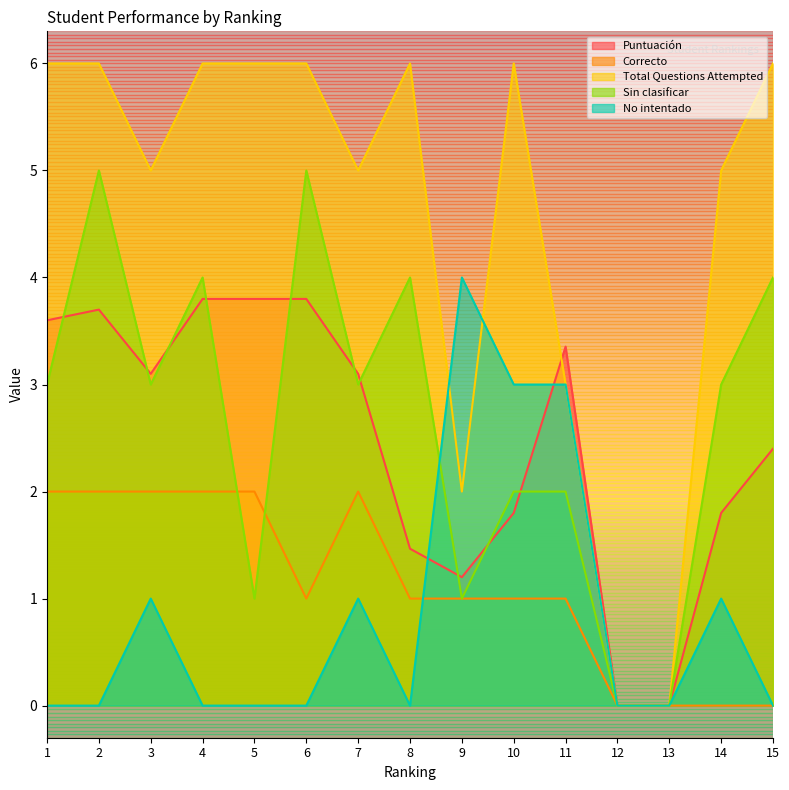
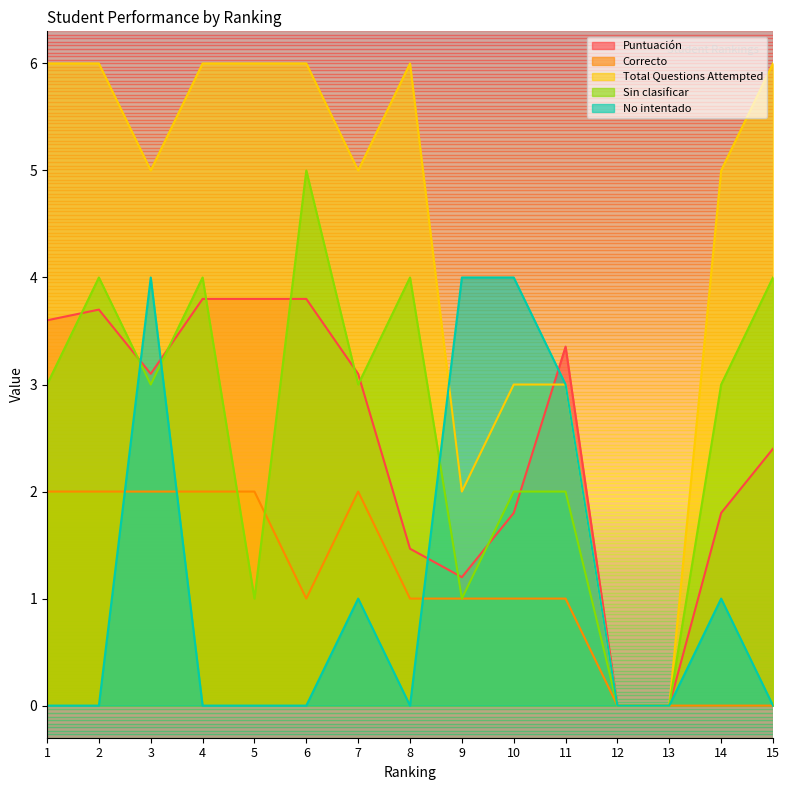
  {
    "Puntuación": {
      "1": 3.60,
      "2": 3.70,
      "3": 3.10,
      "4": 3.80,
      "5": 3.80,
      "6": 3.80,
      "7": 3.10,
      "8": 1.47,
      "9": 1.20,
      "10": 1.80,
      "11": 3.35,
      "14": 1.80,
      "15": 2.40
    },
    "Correcto": {
      "1": 2,
      "2": 2,
      "3": 2,
      "4": 2,
      "5": 2,
      "6": 1,
      "7": 2,
      "8": 1,
      "10": 1,
      "11": 1,
      "14": 0
    },
    "Total Questions Attempted": {
      "1": 6,
      "2": 6,
      "3": 5,
      "4": 6,
      "5": 6,
      "6": 6,
      "7": 5,
      "8": 6,
      "9": 2,
-     "10": 6,
+     "10": 3,
      "14": 5,
      "15": 6
    },
    "Sin clasificar": {
      "1": 3,
-     "2": 5,
+     "2": 4,
      "3": 3,
      "4": 4,
      "5": 1,
      "6": 5,
      "7": 3,
      "8": 4,
      "10": 2,
      "11": 2,
      "14": 3,
      "15": 4
    },
    "No intentado": {
      "1": 0,
      "2": 0,
-     "3": 1,
+     "3": 4,
      "4": 0,
      "5": 0,
      "6": 0,
      "7": 1,
      "8": 0,
      "9": 4,
-     "10": 3,
+     "10": 4,
      "14": 1
    }
  }
